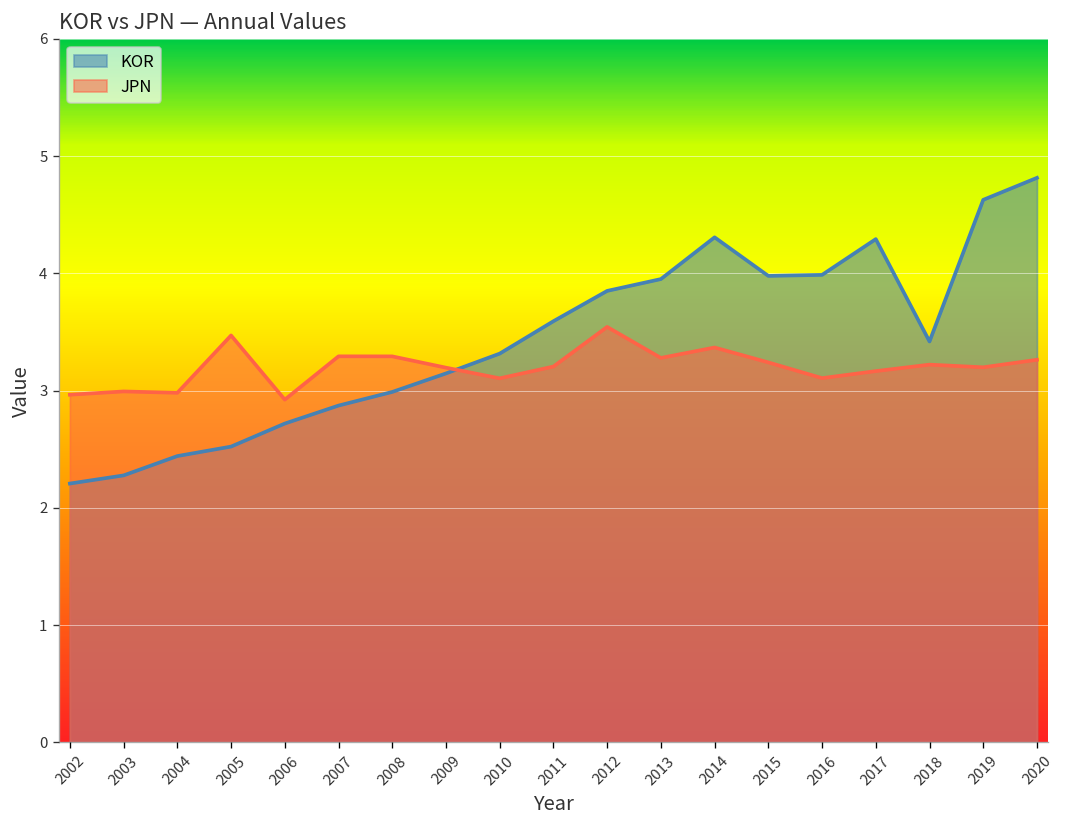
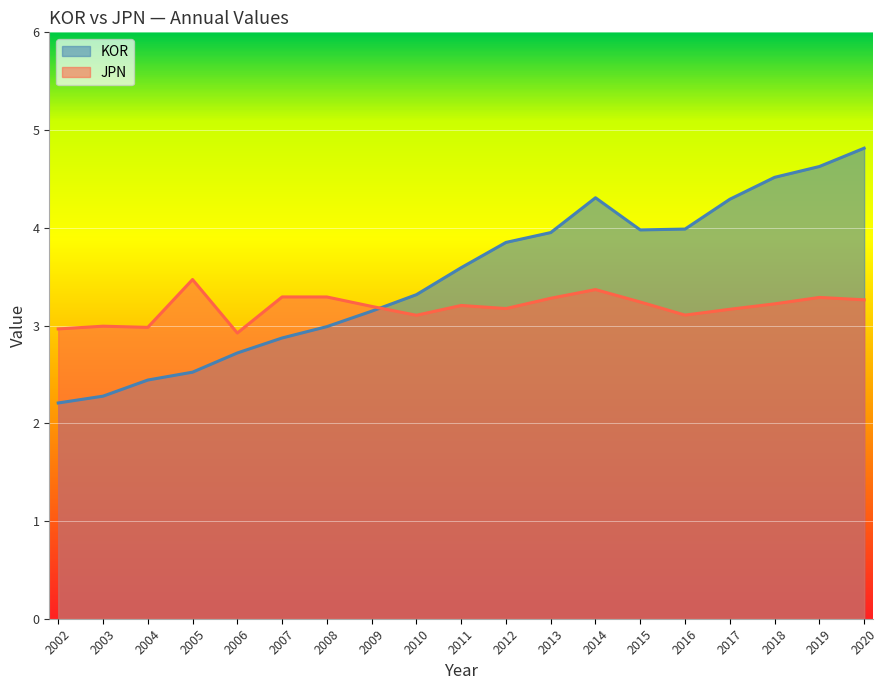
  {
    "KOR": {
      "2002": 2.2,
      "2003": 2.3,
      "2004": 2.4,
      "2005": 2.5,
      "2006": 2.7,
      "2007": 2.9,
      "2008": 3.0,
      "2009": 3.1,
      "2010": 3.3,
      "2011": 3.6,
      "2012": 3.9,
      "2013": 4.0,
      "2014": 4.3,
      "2015": 4.0,
      "2016": 4.0,
      "2017": 4.3,
-     "2018": 3.4,
+     "2018": 4.5,
      "2019": 4.6,
      "2020": 4.8
    },
    "JPN": {
      "2002": 3.0,
      "2003": 3.0,
      "2004": 3.0,
      "2005": 3.5,
      "2006": 2.9,
      "2007": 3.3,
      "2008": 3.3,
      "2009": 3.2,
      "2010": 3.1,
      "2011": 3.2,
-     "2012": 3.5,
+     "2012": 3.2,
      "2013": 3.3,
      "2014": 3.4,
      "2015": 3.2,
      "2016": 3.1,
      "2017": 3.2,
      "2018": 3.2,
-     "2019": 3.2,
+     "2019": 3.3,
      "2020": 3.3
    }
  }
